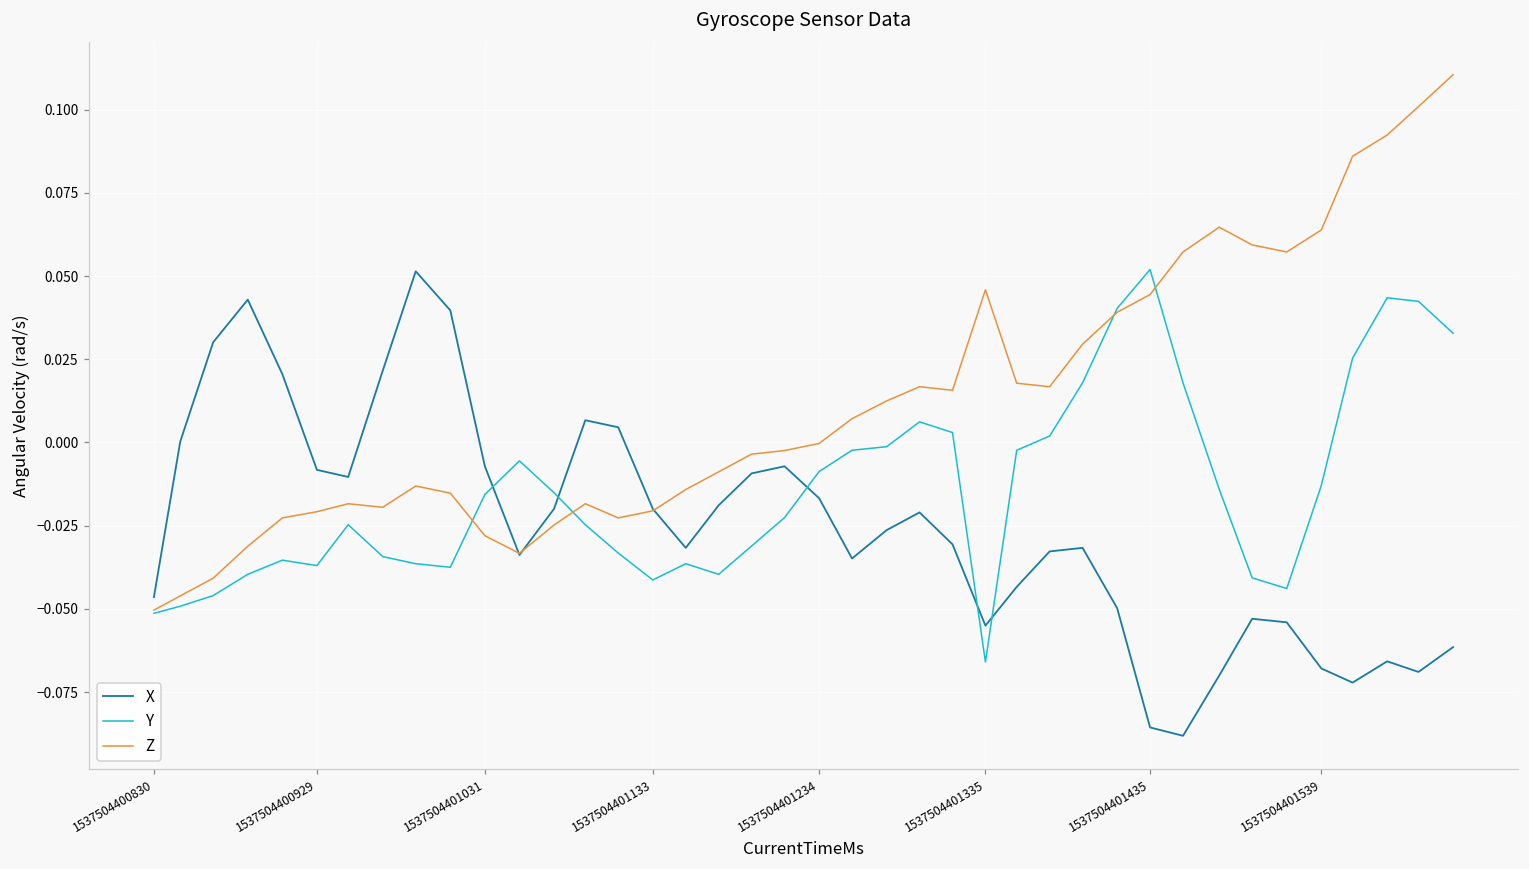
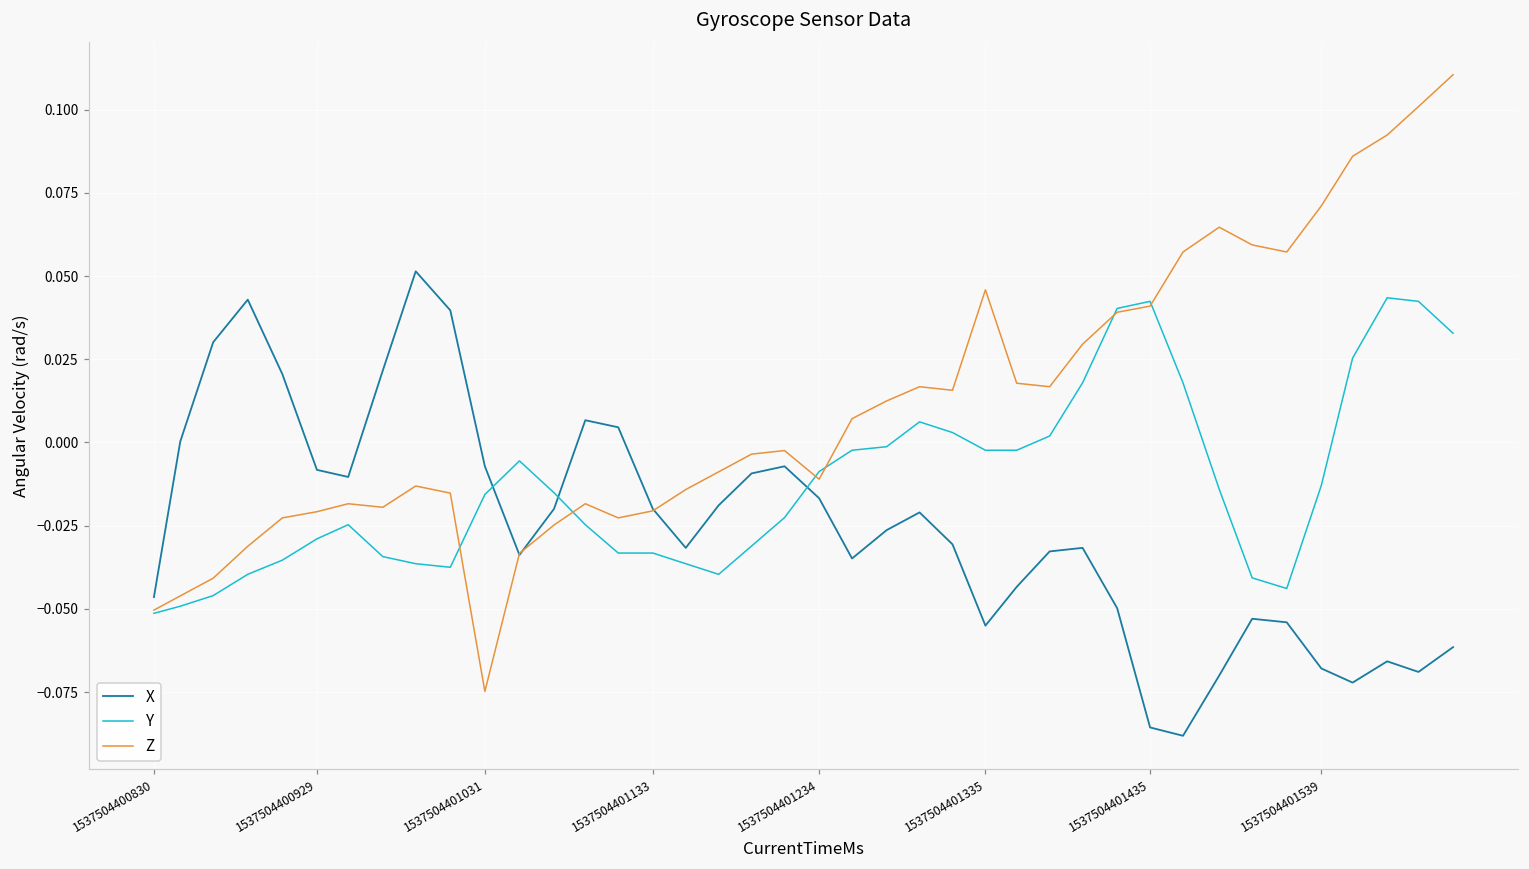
  {
    "X": {
      "1537504400830": -0.046,
      "1537504400929": -0.008,
      "1537504401031": -0.007,
      "1537504401234": -0.017,
      "1537504401335": -0.055,
      "1537504401435": -0.086,
      "1537504401539": -0.068
    },
    "Y": {
      "1537504400830": -0.051,
-     "1537504400929": -0.037,
+     "1537504400929": -0.029,
      "1537504401031": -0.016,
-     "1537504401133": -0.041,
+     "1537504401133": -0.033,
      "1537504401234": -0.009,
-     "1537504401335": -0.066,
-     "1537504401435": 0.052,
+     "1537504401335": -0.002,
+     "1537504401435": 0.042,
      "1537504401539": -0.013
    },
    "Z": {
      "1537504400830": -0.050,
      "1537504400929": -0.021,
-     "1537504401031": -0.028,
-     "1537504401234": 0.000,
+     "1537504401031": -0.075,
+     "1537504401234": -0.011,
      "1537504401335": 0.046,
-     "1537504401435": 0.044,
-     "1537504401539": 0.064
+     "1537504401435": 0.041,
+     "1537504401539": 0.071
    }
  }
